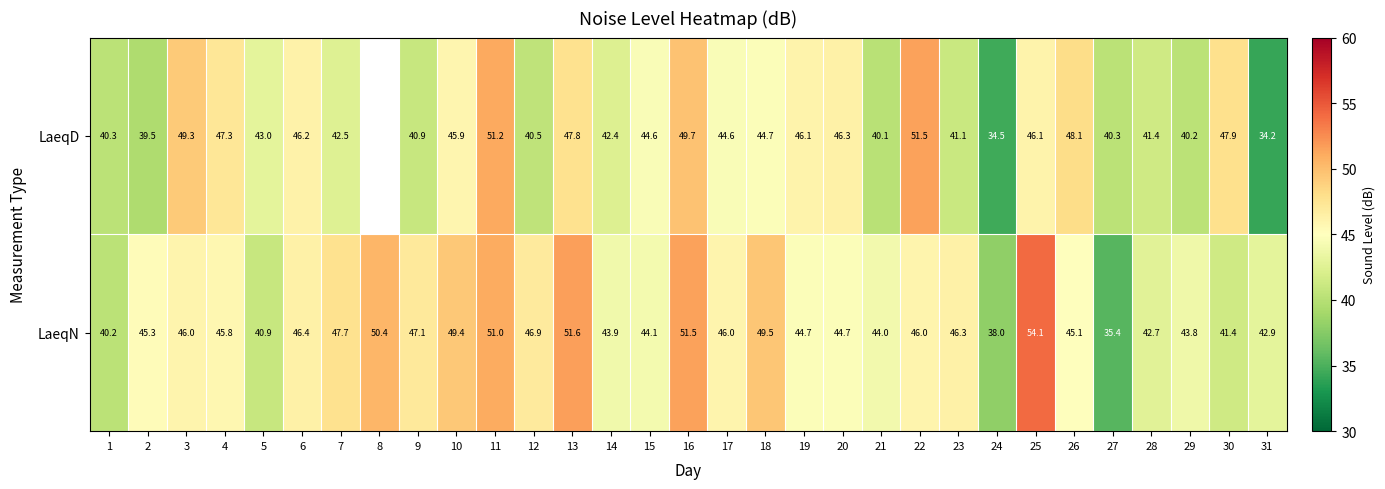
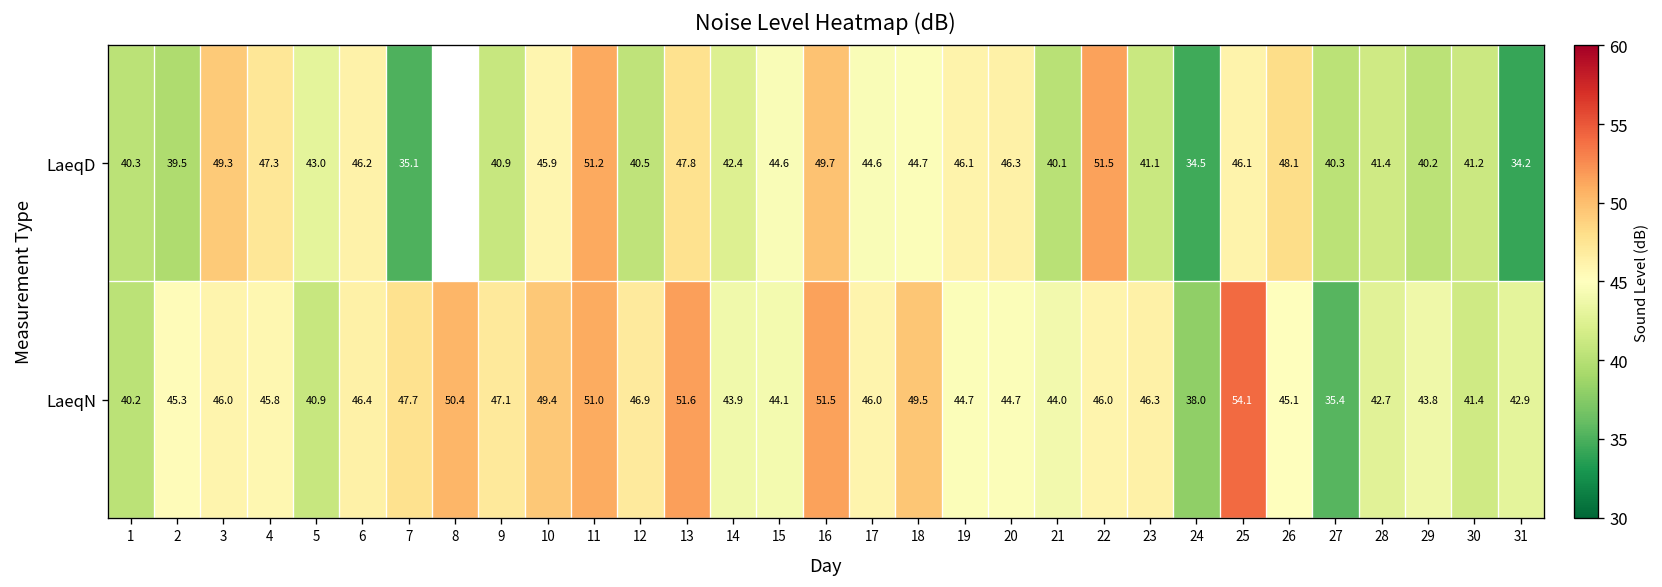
  {
    "LaeqD": {
      "1": 40.3,
      "2": 39.5,
      "3": 49.3,
      "4": 47.3,
      "5": 43.0,
      "6": 46.2,
-     "7": 42.5,
+     "7": 35.1,
      "9": 40.9,
      "10": 45.9,
      "11": 51.2,
      "12": 40.5,
      "13": 47.8,
      "14": 42.4,
      "15": 44.6,
      "16": 49.7,
      "17": 44.6,
      "18": 44.7,
      "19": 46.1,
      "20": 46.3,
      "21": 40.1,
      "22": 51.5,
      "23": 41.1,
      "24": 34.5,
      "25": 46.1,
      "26": 48.1,
      "27": 40.3,
      "28": 41.4,
      "29": 40.2,
-     "30": 47.9,
+     "30": 41.2,
      "31": 34.2
    },
    "LaeqN": {
      "1": 40.2,
      "2": 45.3,
      "3": 46.0,
      "4": 45.8,
      "5": 40.9,
      "6": 46.4,
      "7": 47.7,
      "8": 50.4,
      "9": 47.1,
      "10": 49.4,
      "11": 51.0,
      "12": 46.9,
      "13": 51.6,
      "14": 43.9,
      "15": 44.1,
      "16": 51.5,
      "17": 46.0,
      "18": 49.5,
      "19": 44.7,
      "20": 44.7,
      "21": 44.0,
      "22": 46.0,
      "23": 46.3,
      "24": 38.0,
      "25": 54.1,
      "26": 45.1,
      "27": 35.4,
      "28": 42.7,
      "29": 43.8,
      "30": 41.4,
      "31": 42.9
    }
  }
